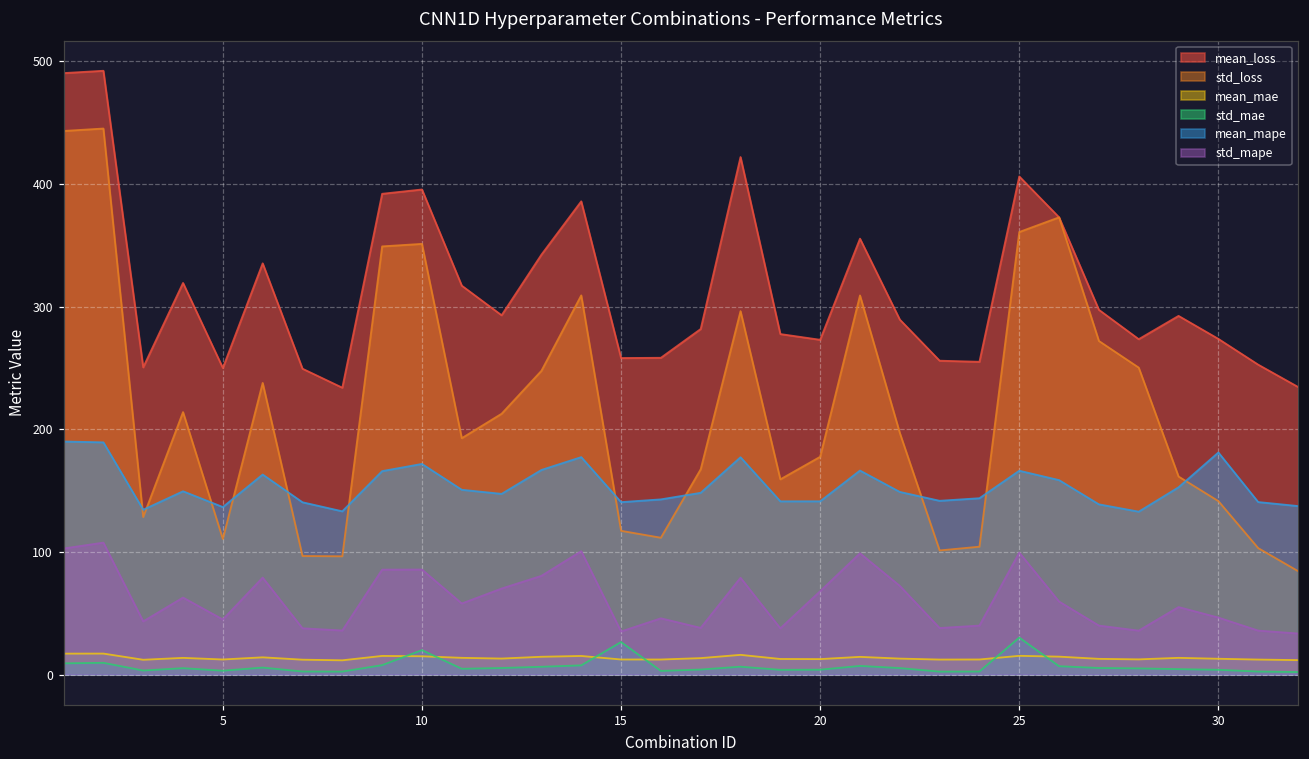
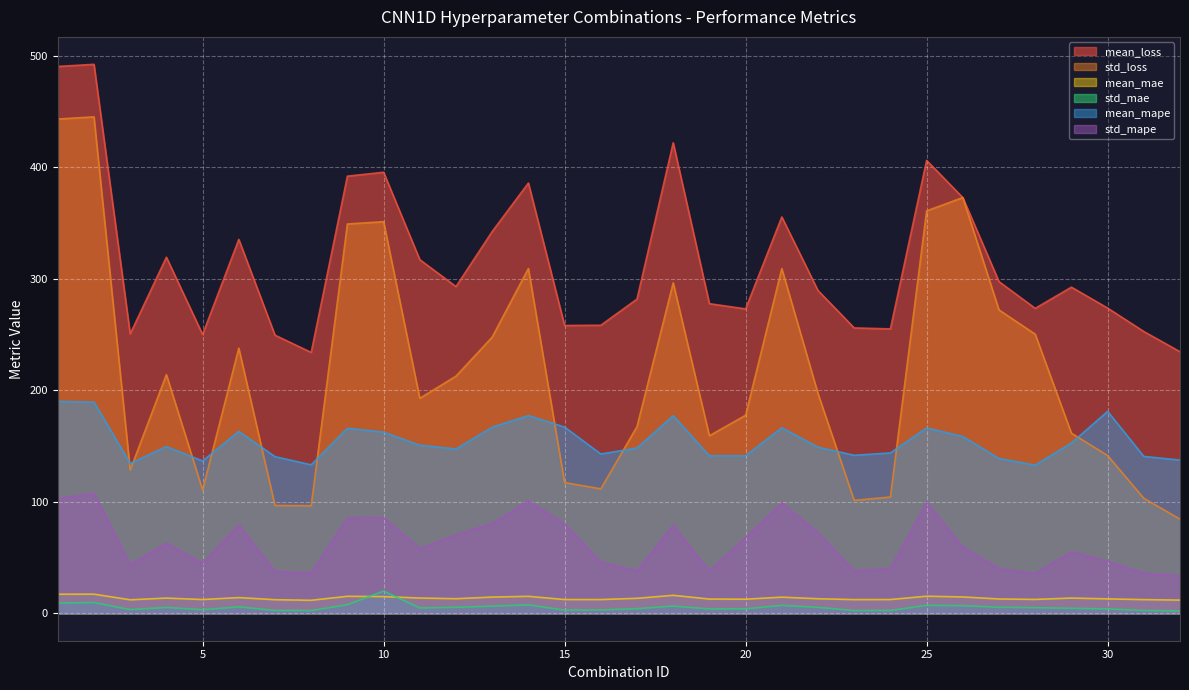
  {
    "std_mae": {
      "5": 3,
      "10": 20,
-     "15": 27,
+     "15": 3,
      "20": 4,
-     "25": 30,
+     "25": 7,
      "30": 4
    },
    "mean_mape": {
      "5": 137,
-     "10": 172,
-     "15": 141,
+     "10": 162,
+     "15": 167,
      "20": 141,
      "25": 166,
      "30": 181
    },
    "std_mape": {
      "5": 45,
      "10": 86,
-     "15": 35,
+     "15": 80,
      "20": 68,
      "25": 100,
      "30": 47
    }
  }
